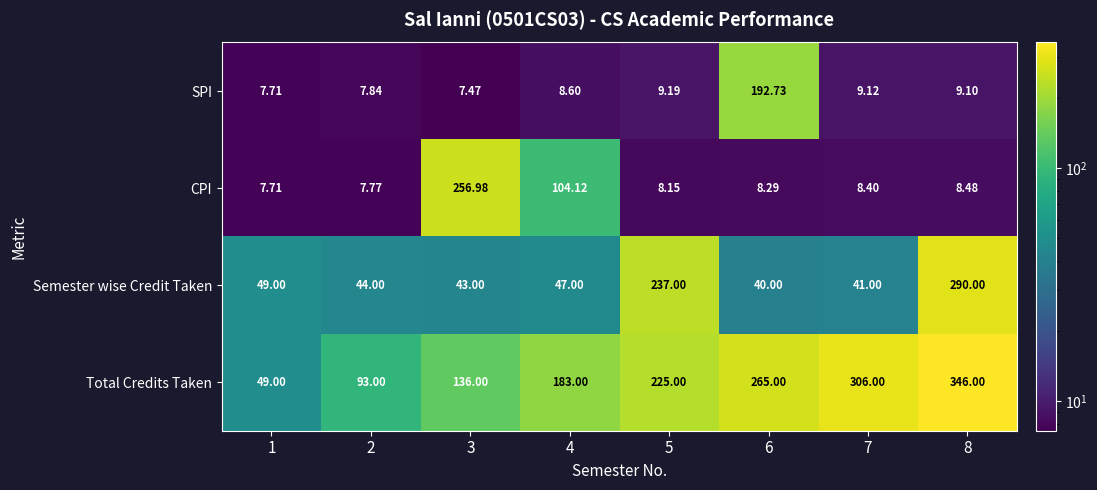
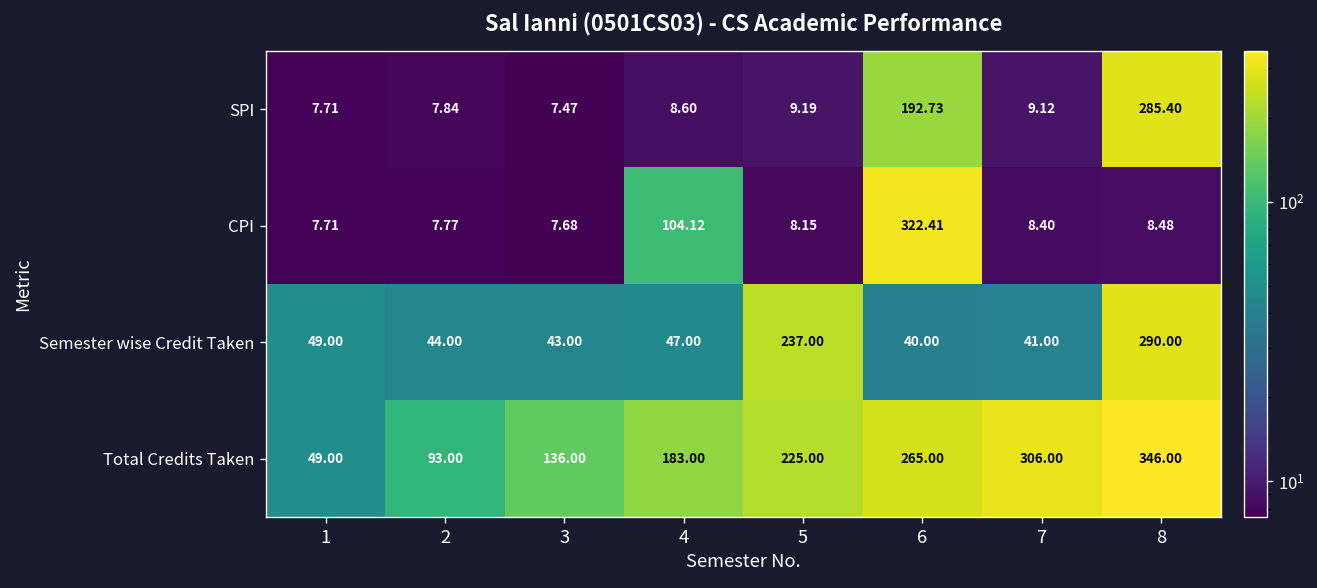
  {
    "SPI": {
      "1": 7.71,
      "2": 7.84,
      "3": 7.47,
      "4": 8.60,
      "5": 9.19,
      "6": 192.73,
      "7": 9.12,
-     "8": 9.10
+     "8": 285.40
    },
    "CPI": {
      "1": 7.71,
      "2": 7.77,
-     "3": 256.98,
+     "3": 7.68,
      "4": 104.12,
      "5": 8.15,
-     "6": 8.29,
+     "6": 322.41,
      "7": 8.40,
      "8": 8.48
    },
    "Semester wise Credit Taken": {
      "1": 49.00,
      "2": 44.00,
      "3": 43.00,
      "4": 47.00,
      "5": 237.00,
      "6": 40.00,
      "7": 41.00,
      "8": 290.00
    },
    "Total Credits Taken": {
      "1": 49.00,
      "2": 93.00,
      "3": 136.00,
      "4": 183.00,
      "5": 225.00,
      "6": 265.00,
      "7": 306.00,
      "8": 346.00
    }
  }
